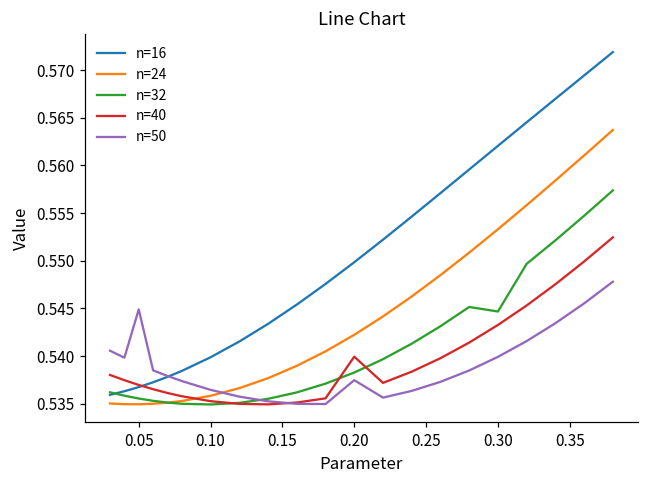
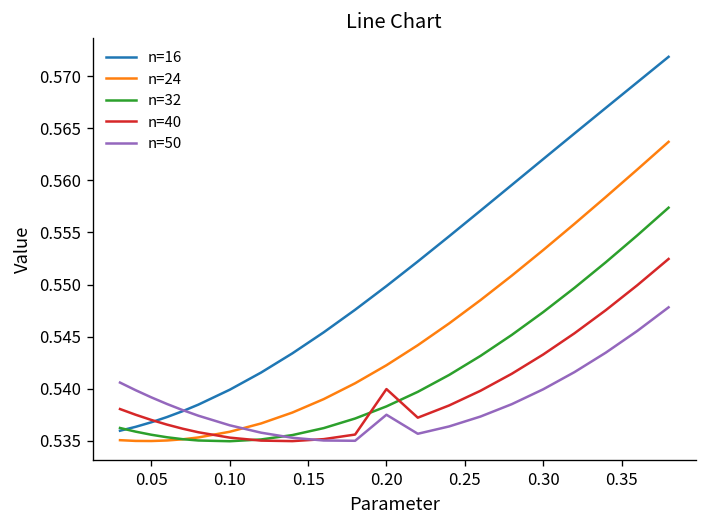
  {
    "n=16": {
      "0.10": 0.540,
      "0.20": 0.550,
      "0.30": 0.562
    },
    "n=24": {
      "0.05": 0.535,
      "0.10": 0.536,
      "0.20": 0.542,
      "0.30": 0.553
    },
    "n=32": {
      "0.05": 0.536,
      "0.10": 0.535,
      "0.20": 0.538,
-     "0.30": 0.545
+     "0.30": 0.547
    },
    "n=40": {
      "0.10": 0.535,
      "0.20": 0.540,
      "0.30": 0.543
    },
    "n=50": {
-     "0.05": 0.545,
+     "0.05": 0.539,
      "0.10": 0.536,
      "0.20": 0.537,
      "0.30": 0.540
    }
  }
